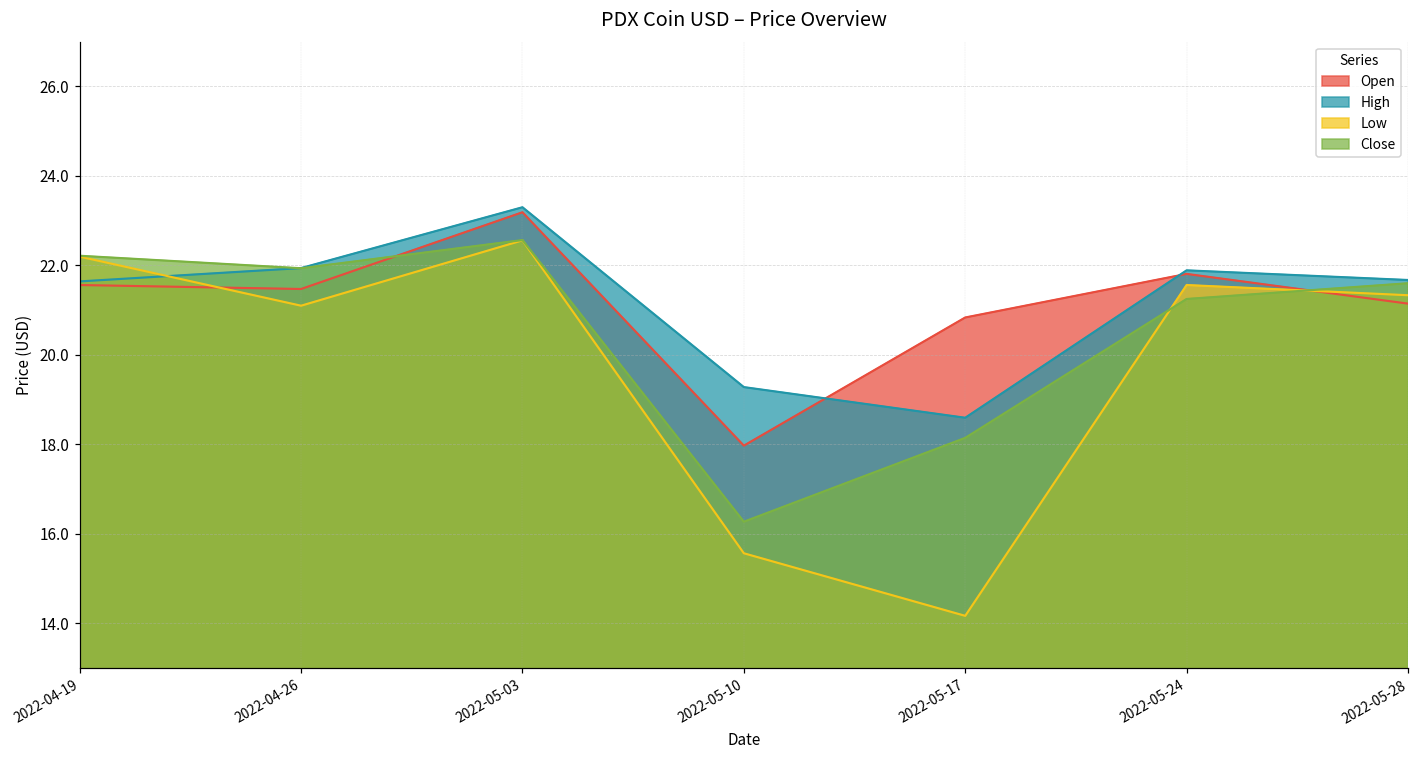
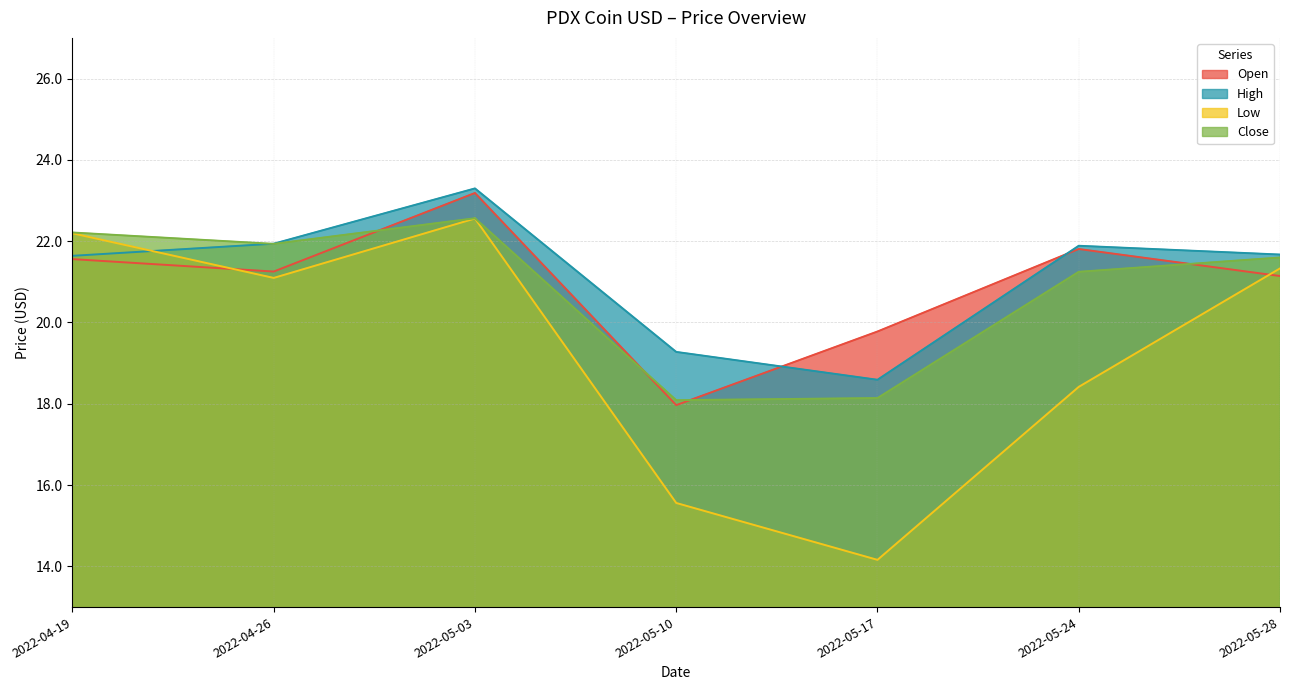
  {
    "Open": {
      "2022-04-19": 21.6,
-     "2022-04-26": 21.5,
+     "2022-04-26": 21.3,
      "2022-05-03": 23.2,
      "2022-05-10": 18.0,
-     "2022-05-17": 20.8,
+     "2022-05-17": 19.8,
      "2022-05-24": 21.8,
      "2022-05-28": 21.1
    },
    "High": {
      "2022-04-19": 21.6,
      "2022-05-03": 23.3,
      "2022-05-10": 19.3,
      "2022-05-17": 18.6,
      "2022-05-24": 21.9,
      "2022-05-28": 21.7
    },
    "Low": {
      "2022-04-26": 21.1,
      "2022-05-10": 15.6,
      "2022-05-17": 14.2,
-     "2022-05-24": 21.6,
+     "2022-05-24": 18.4,
      "2022-05-28": 21.3
    },
    "Close": {
-     "2022-05-10": 16.3,
+     "2022-05-10": 18.1,
      "2022-05-17": 18.1,
      "2022-05-24": 21.2,
      "2022-05-28": 21.6
    }
  }
